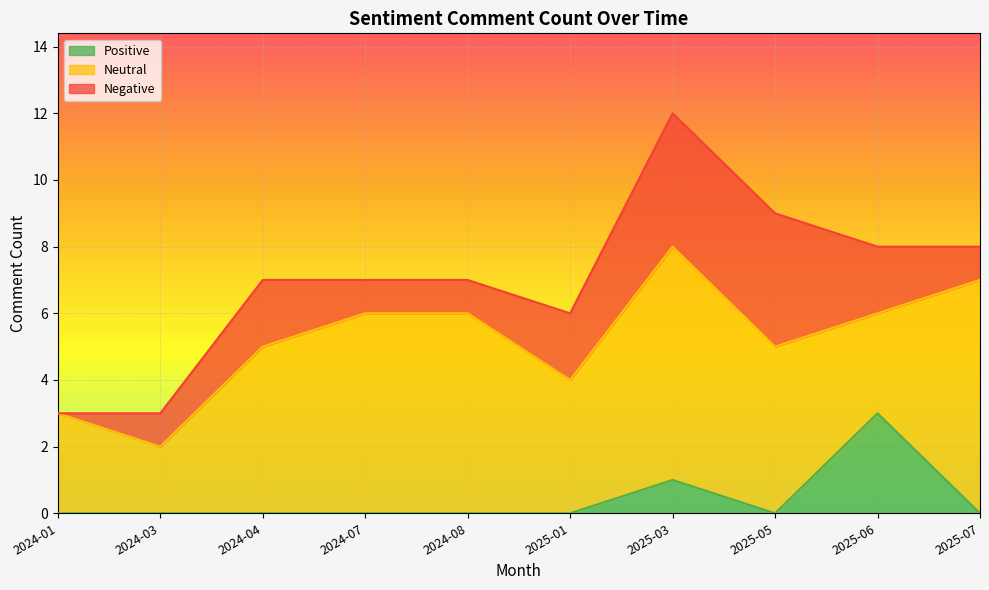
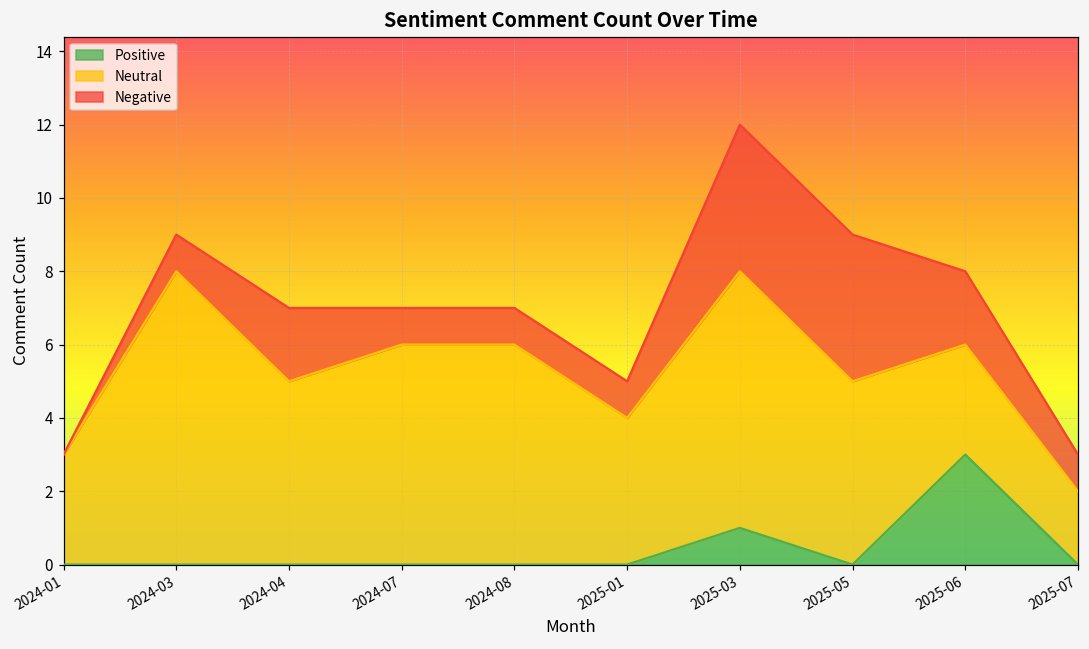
  {
    "Positive": {
      "2024-01": 0,
      "2024-03": 0,
      "2024-04": 0,
      "2024-07": 0,
      "2024-08": 0,
      "2025-01": 0,
      "2025-03": 1,
      "2025-05": 0,
      "2025-06": 3,
      "2025-07": 0
    },
    "Neutral": {
-     "2024-03": 2,
+     "2024-03": 8,
      "2024-04": 5,
      "2024-07": 6,
      "2024-08": 6,
      "2025-01": 4,
      "2025-03": 8,
      "2025-05": 5,
      "2025-06": 6,
-     "2025-07": 7
+     "2025-07": 2
    },
    "Negative": {
      "2024-03": 1,
      "2024-04": 2,
      "2024-07": 1,
      "2024-08": 1,
-     "2025-01": 2,
+     "2025-01": 1,
      "2025-03": 4,
      "2025-05": 4,
      "2025-06": 2,
      "2025-07": 1
    }
  }
